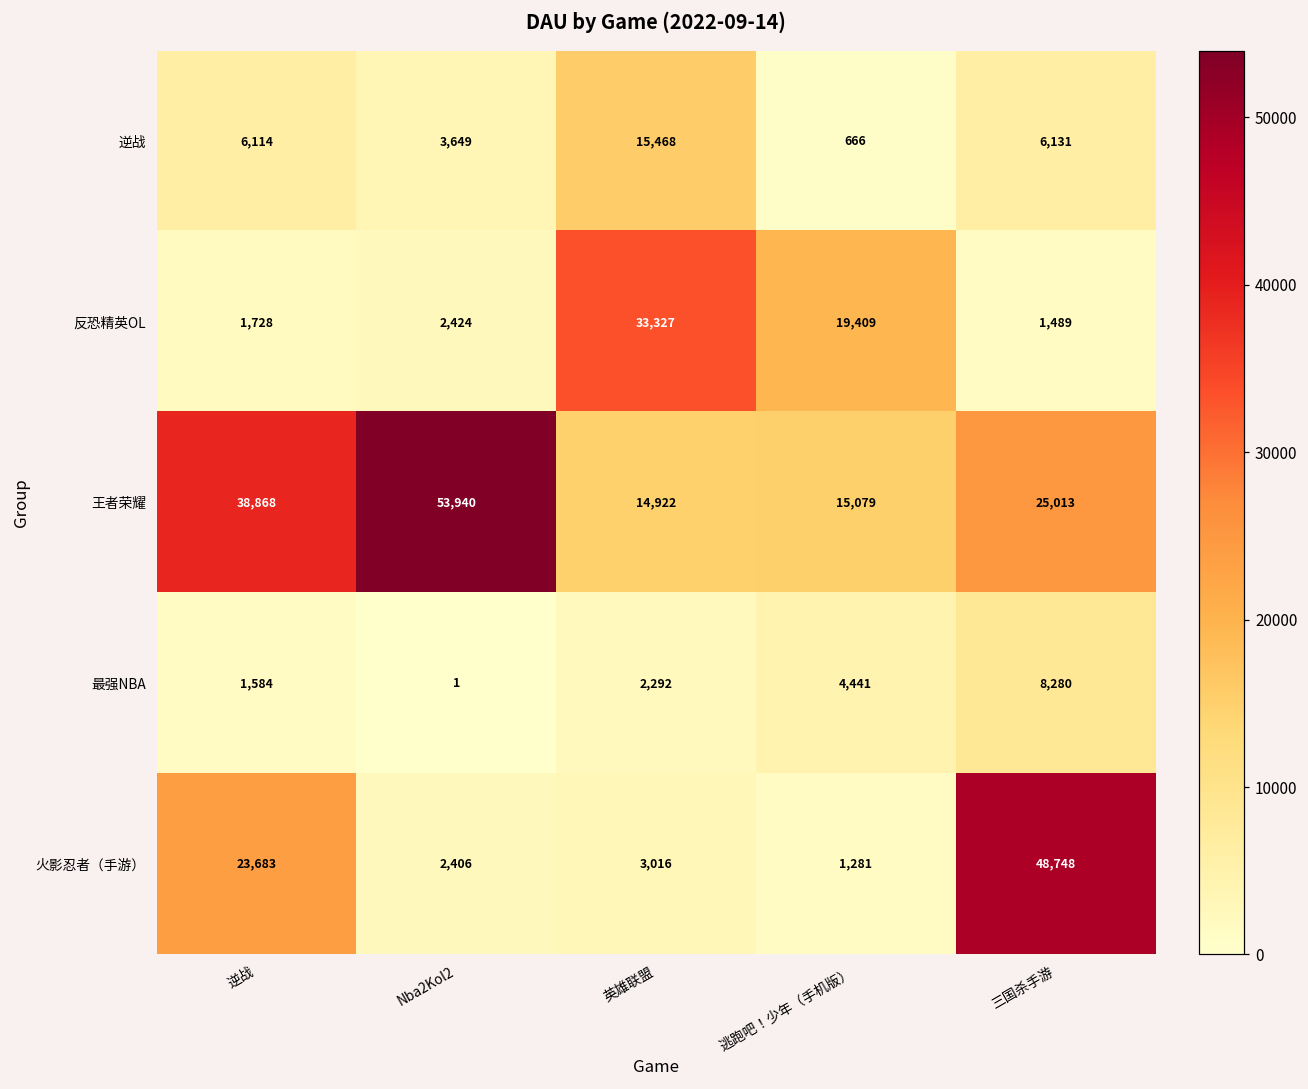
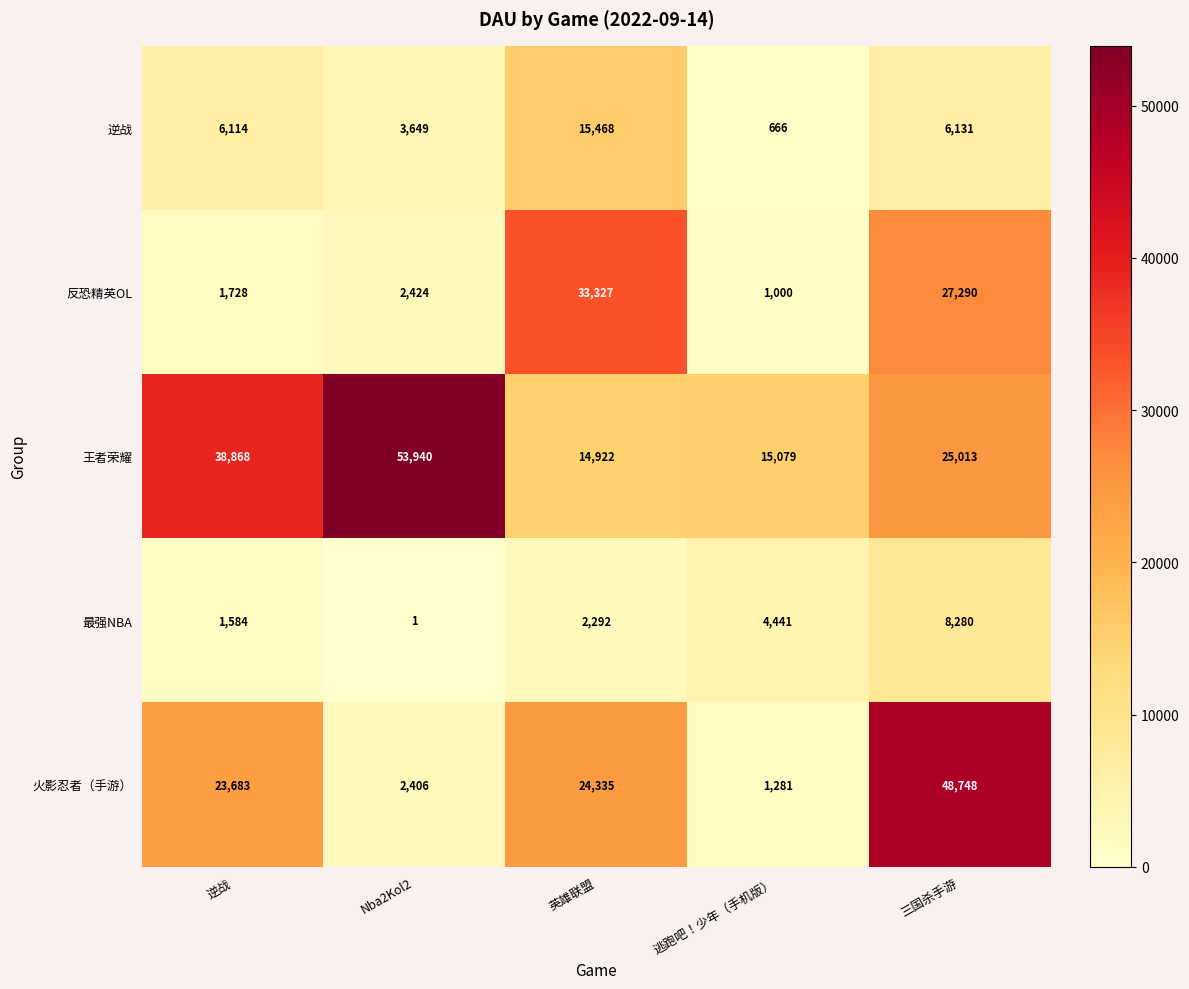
  {
    "逆战": {
      "逆战": "6,114",
      "Nba2Kol2": "3,649",
      "英雄联盟": "15,468",
      "逃跑吧！少年（手机版）": "666",
      "三国杀手游": "6,131"
    },
    "反恐精英OL": {
      "逆战": "1,728",
      "Nba2Kol2": "2,424",
      "英雄联盟": "33,327",
-     "逃跑吧！少年（手机版）": "19,409",
-     "三国杀手游": "1,489"
+     "逃跑吧！少年（手机版）": "1,000",
+     "三国杀手游": "27,290"
    },
    "王者荣耀": {
      "逆战": "38,868",
      "Nba2Kol2": "53,940",
      "英雄联盟": "14,922",
      "逃跑吧！少年（手机版）": "15,079",
      "三国杀手游": "25,013"
    },
    "最强NBA": {
      "逆战": "1,584",
      "Nba2Kol2": "1",
      "英雄联盟": "2,292",
      "逃跑吧！少年（手机版）": "4,441",
      "三国杀手游": "8,280"
    },
    "火影忍者（手游）": {
      "逆战": "23,683",
      "Nba2Kol2": "2,406",
-     "英雄联盟": "3,016",
+     "英雄联盟": "24,335",
      "逃跑吧！少年（手机版）": "1,281",
      "三国杀手游": "48,748"
    }
  }
